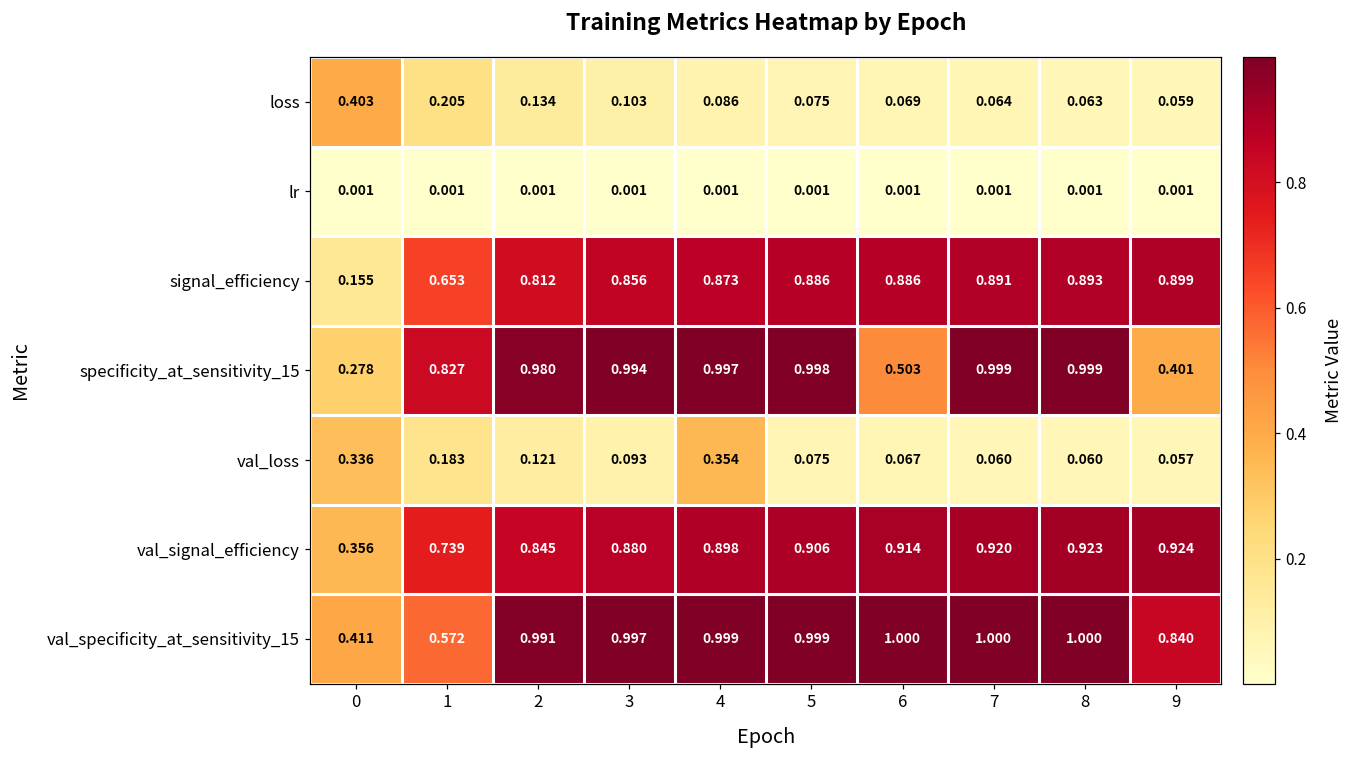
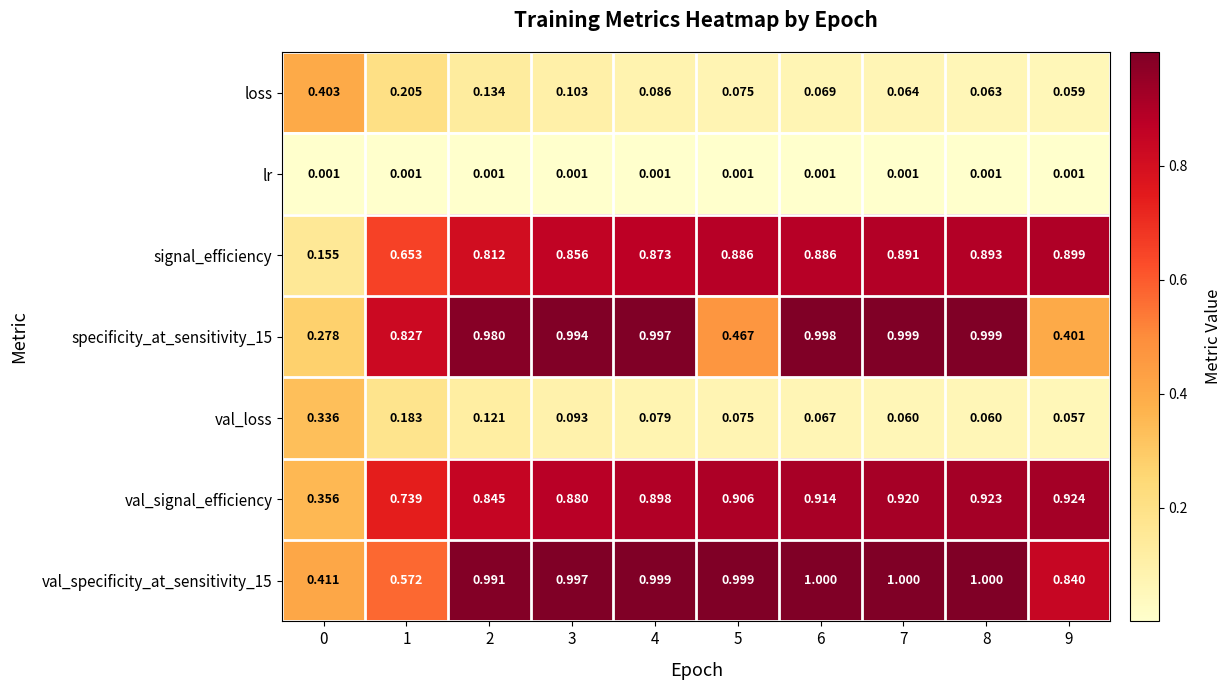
  {
    "loss": {
      "0": 0.403,
      "1": 0.205,
      "2": 0.134,
      "3": 0.103,
      "4": 0.086,
      "5": 0.075,
      "6": 0.069,
      "7": 0.064,
      "8": 0.063,
      "9": 0.059
    },
    "lr": {
      "0": 0.001,
      "1": 0.001,
      "2": 0.001,
      "3": 0.001,
      "4": 0.001,
      "5": 0.001,
      "6": 0.001,
      "7": 0.001,
      "8": 0.001,
      "9": 0.001
    },
    "signal_efficiency": {
      "0": 0.155,
      "1": 0.653,
      "2": 0.812,
      "3": 0.856,
      "4": 0.873,
      "5": 0.886,
      "6": 0.886,
      "7": 0.891,
      "8": 0.893,
      "9": 0.899
    },
    "specificity_at_sensitivity_15": {
      "0": 0.278,
      "1": 0.827,
      "2": 0.980,
      "3": 0.994,
      "4": 0.997,
-     "5": 0.998,
-     "6": 0.503,
+     "5": 0.467,
+     "6": 0.998,
      "7": 0.999,
      "8": 0.999,
      "9": 0.401
    },
    "val_loss": {
      "0": 0.336,
      "1": 0.183,
      "2": 0.121,
      "3": 0.093,
-     "4": 0.354,
+     "4": 0.079,
      "5": 0.075,
      "6": 0.067,
      "7": 0.060,
      "8": 0.060,
      "9": 0.057
    },
    "val_signal_efficiency": {
      "0": 0.356,
      "1": 0.739,
      "2": 0.845,
      "3": 0.880,
      "4": 0.898,
      "5": 0.906,
      "6": 0.914,
      "7": 0.920,
      "8": 0.923,
      "9": 0.924
    },
    "val_specificity_at_sensitivity_15": {
      "0": 0.411,
      "1": 0.572,
      "2": 0.991,
      "3": 0.997,
      "4": 0.999,
      "5": 0.999,
      "6": 1.000,
      "7": 1.000,
      "8": 1.000,
      "9": 0.840
    }
  }
